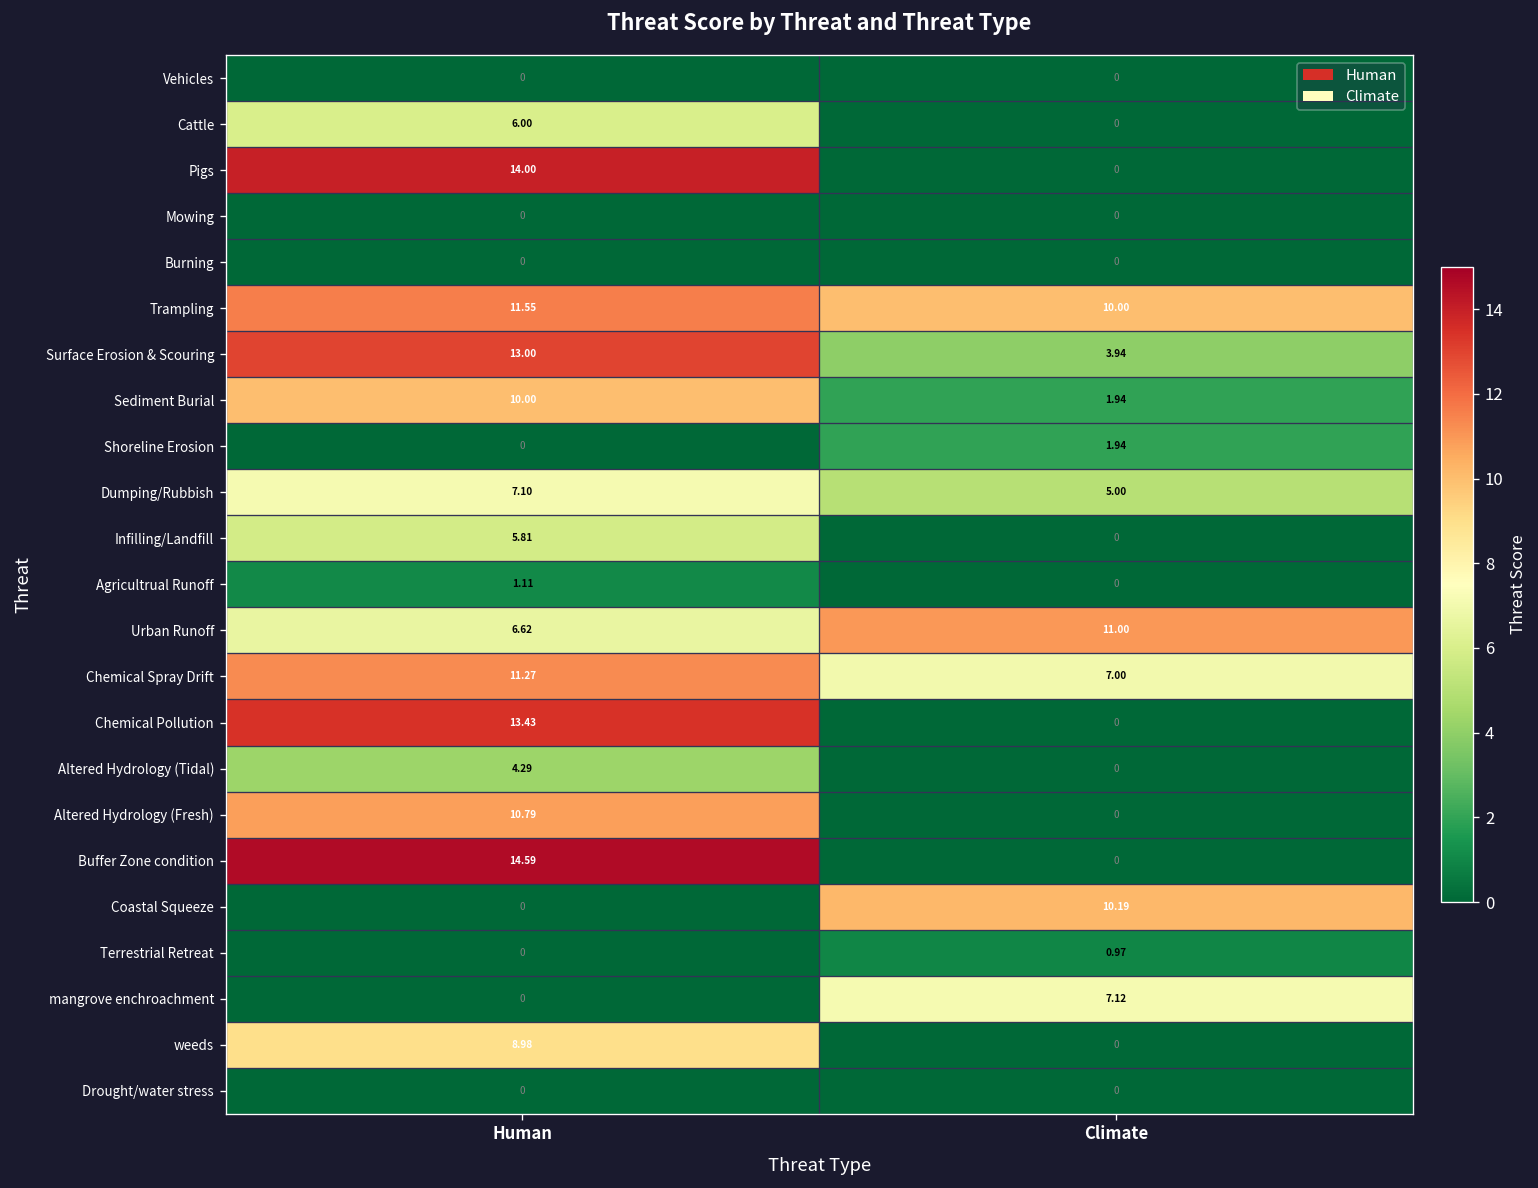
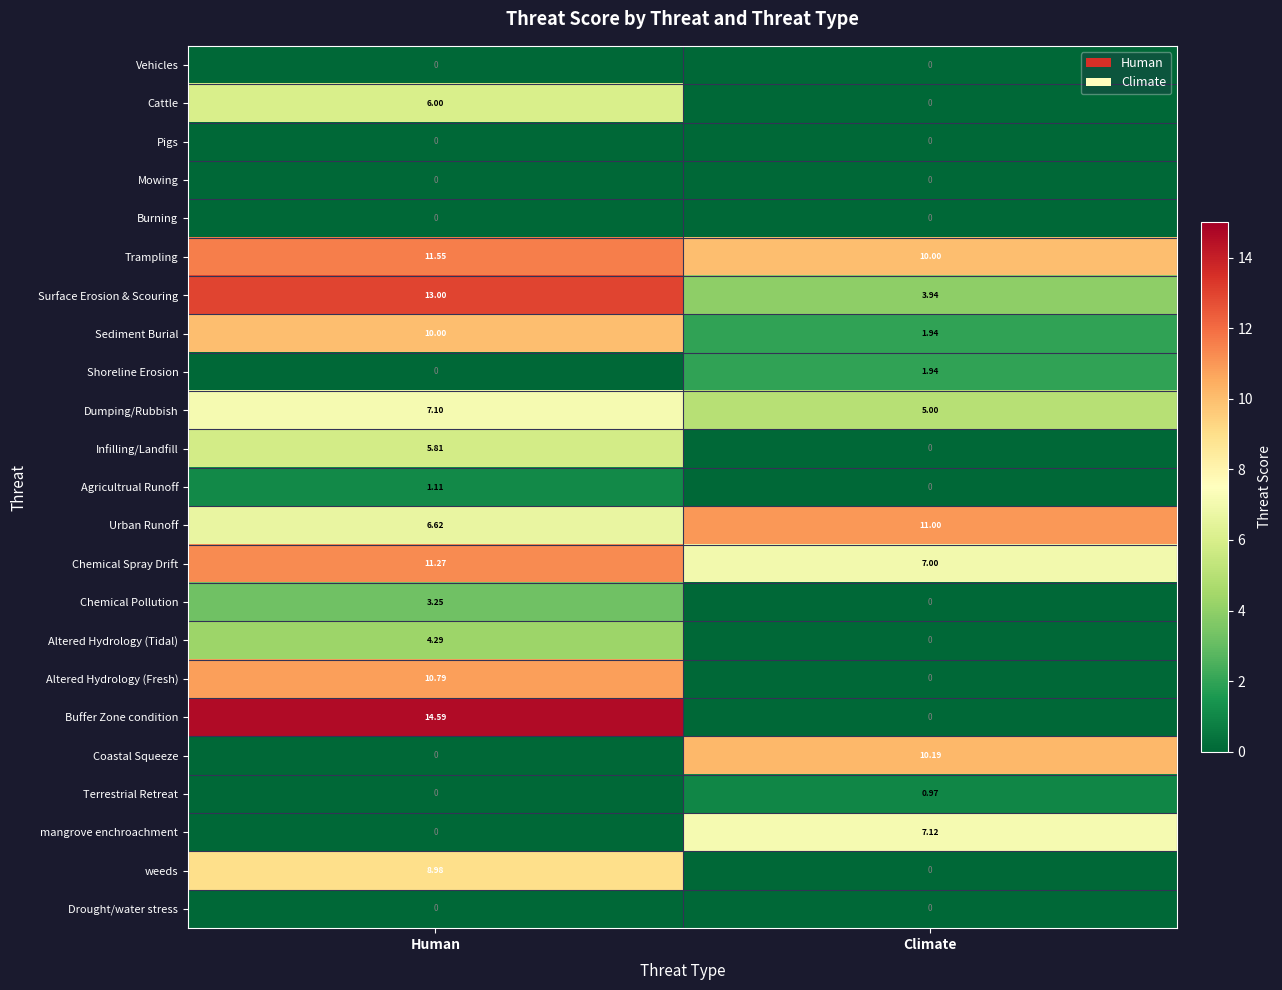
  {
    "Vehicles": {
      "Human": 0,
      "Climate": 0
    },
    "Cattle": {
      "Human": 6.00,
      "Climate": 0
    },
    "Pigs": {
-     "Human": 14.00,
+     "Human": 0,
      "Climate": 0
    },
    "Mowing": {
      "Human": 0,
      "Climate": 0
    },
    "Burning": {
      "Human": 0,
      "Climate": 0
    },
    "Trampling": {
      "Human": 11.55,
      "Climate": 10.00
    },
    "Surface Erosion & Scouring": {
      "Human": 13.00,
      "Climate": 3.94
    },
    "Sediment Burial": {
      "Human": 10.00,
      "Climate": 1.94
    },
    "Shoreline Erosion": {
      "Human": 0,
      "Climate": 1.94
    },
    "Dumping/Rubbish": {
      "Human": 7.10,
      "Climate": 5.00
    },
    "Infilling/Landfill": {
      "Human": 5.81,
      "Climate": 0
    },
    "Agricultrual Runoff": {
      "Human": 1.11,
      "Climate": 0
    },
    "Urban Runoff": {
      "Human": 6.62,
      "Climate": 11.00
    },
    "Chemical Spray Drift": {
      "Human": 11.27,
      "Climate": 7.00
    },
    "Chemical Pollution": {
-     "Human": 13.43,
+     "Human": 3.25,
      "Climate": 0
    },
    "Altered Hydrology (Tidal)": {
      "Human": 4.29,
      "Climate": 0
    },
    "Altered Hydrology (Fresh)": {
      "Human": 10.79,
      "Climate": 0
    },
    "Buffer Zone condition": {
      "Human": 14.59,
      "Climate": 0
    },
    "Coastal Squeeze": {
      "Human": 0,
      "Climate": 10.19
    },
    "Terrestrial Retreat": {
      "Human": 0,
      "Climate": 0.97
    },
    "mangrove enchroachment": {
      "Human": 0,
      "Climate": 7.12
    },
    "weeds": {
      "Human": 8.98,
      "Climate": 0
    },
    "Drought/water stress": {
      "Human": 0,
      "Climate": 0
    }
  }
